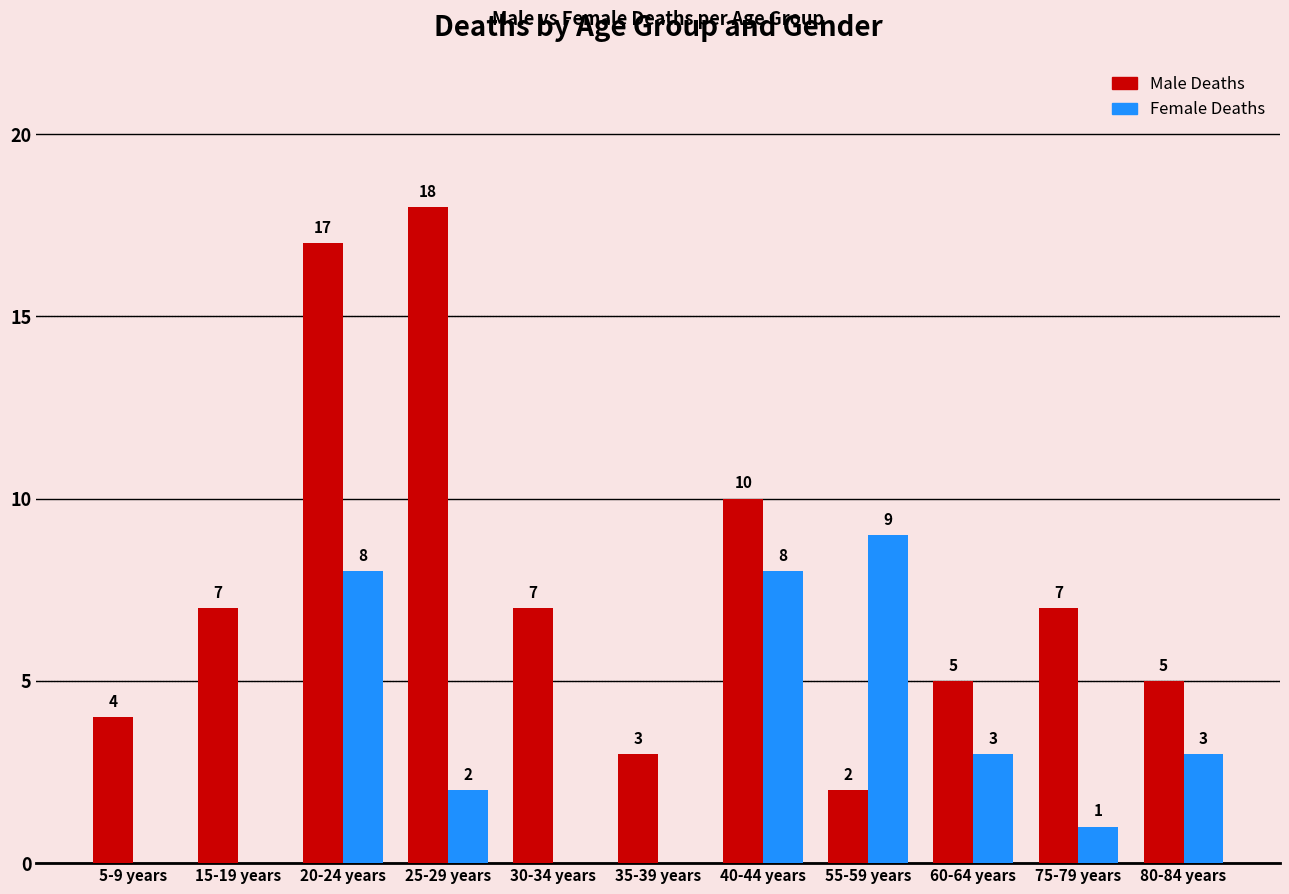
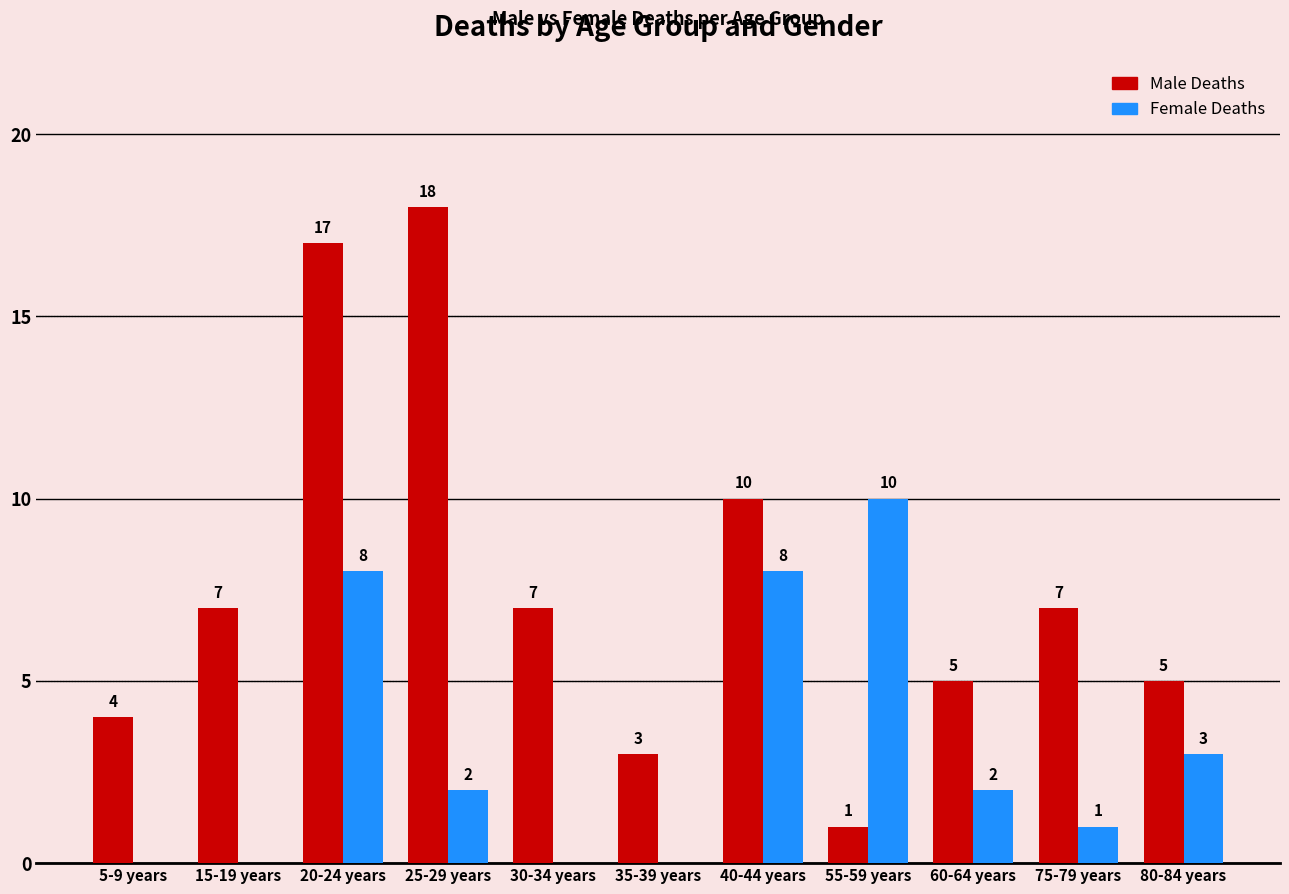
  {
    "Male Deaths": {
      "5-9 years": 4,
      "15-19 years": 7,
      "20-24 years": 17,
      "25-29 years": 18,
      "30-34 years": 7,
      "35-39 years": 3,
      "40-44 years": 10,
-     "55-59 years": 2,
+     "55-59 years": 1,
      "60-64 years": 5,
      "75-79 years": 7,
      "80-84 years": 5
    },
    "Female Deaths": {
      "20-24 years": 8,
      "25-29 years": 2,
      "40-44 years": 8,
-     "55-59 years": 9,
-     "60-64 years": 3,
+     "55-59 years": 10,
+     "60-64 years": 2,
      "75-79 years": 1,
      "80-84 years": 3
    }
  }
